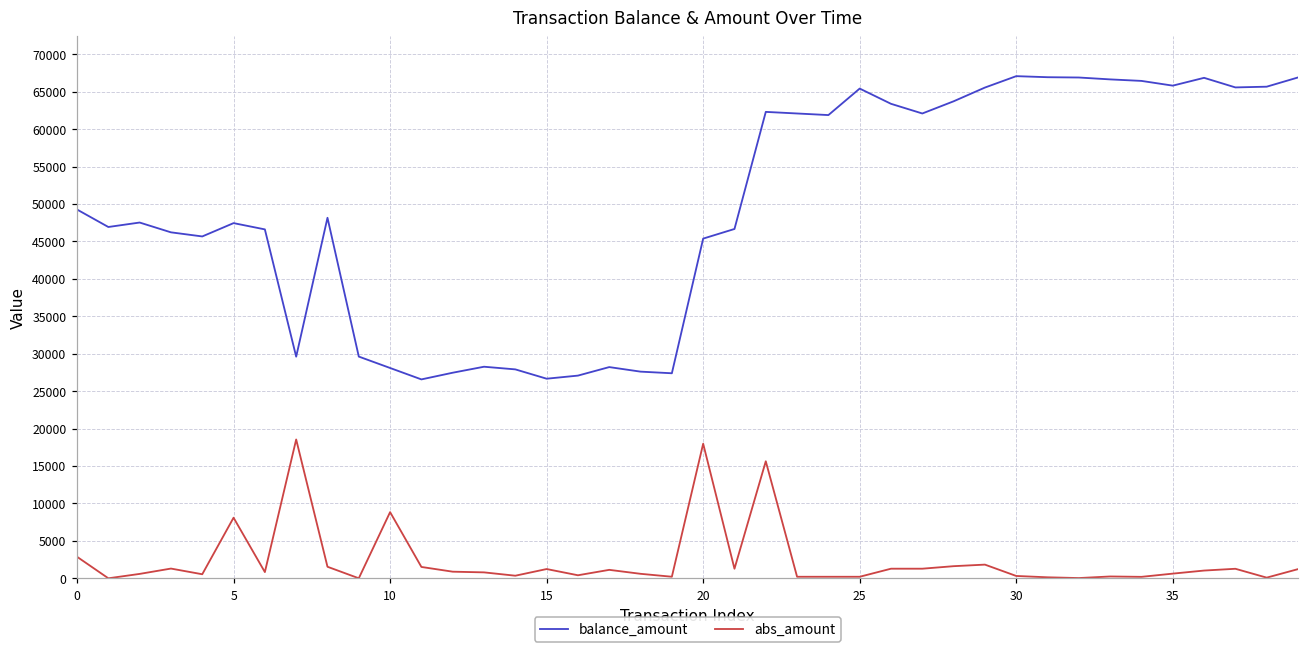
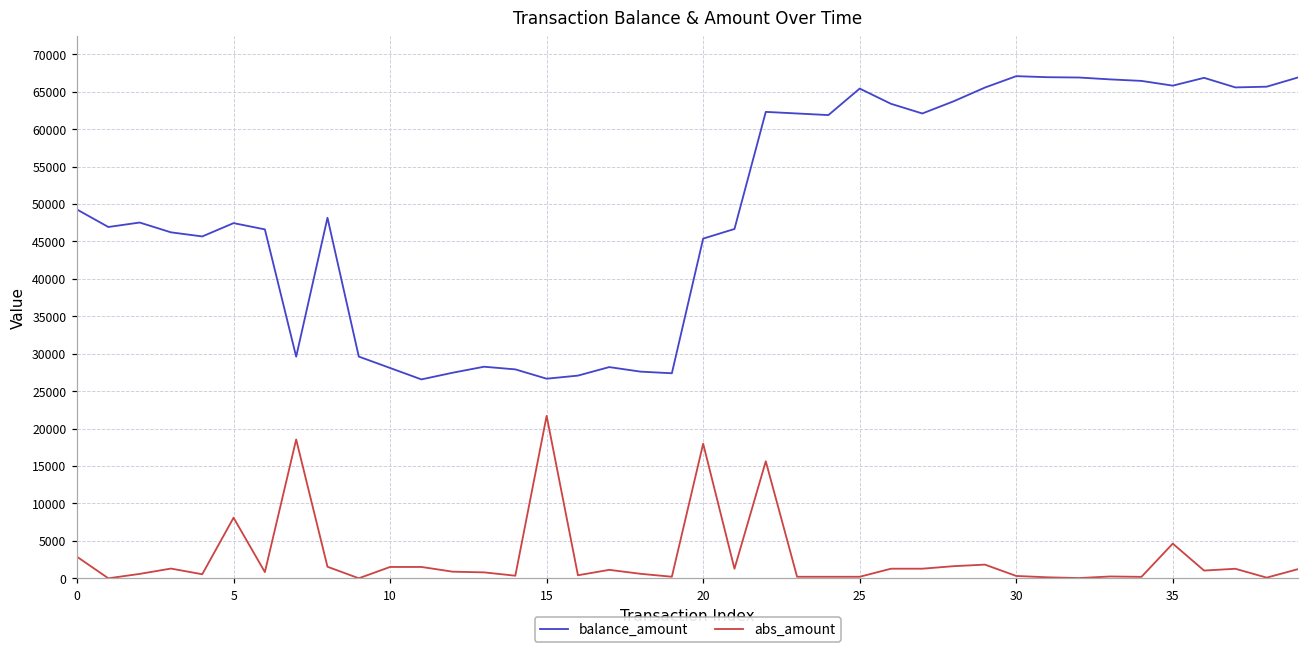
  {
    "balance_amount": {
      "0": 49000,
      "5": 47000,
      "10": 28000,
      "15": 27000,
      "20": 45000,
      "25": 65000,
      "30": 67000,
      "35": 66000
    },
    "abs_amount": {
      "0": 3000,
      "5": 8000,
-     "10": 9000,
-     "15": 1000,
+     "10": 2000,
+     "15": 22000,
      "20": 18000,
      "25": 0,
      "30": 0,
-     "35": 1000
+     "35": 5000
    }
  }
